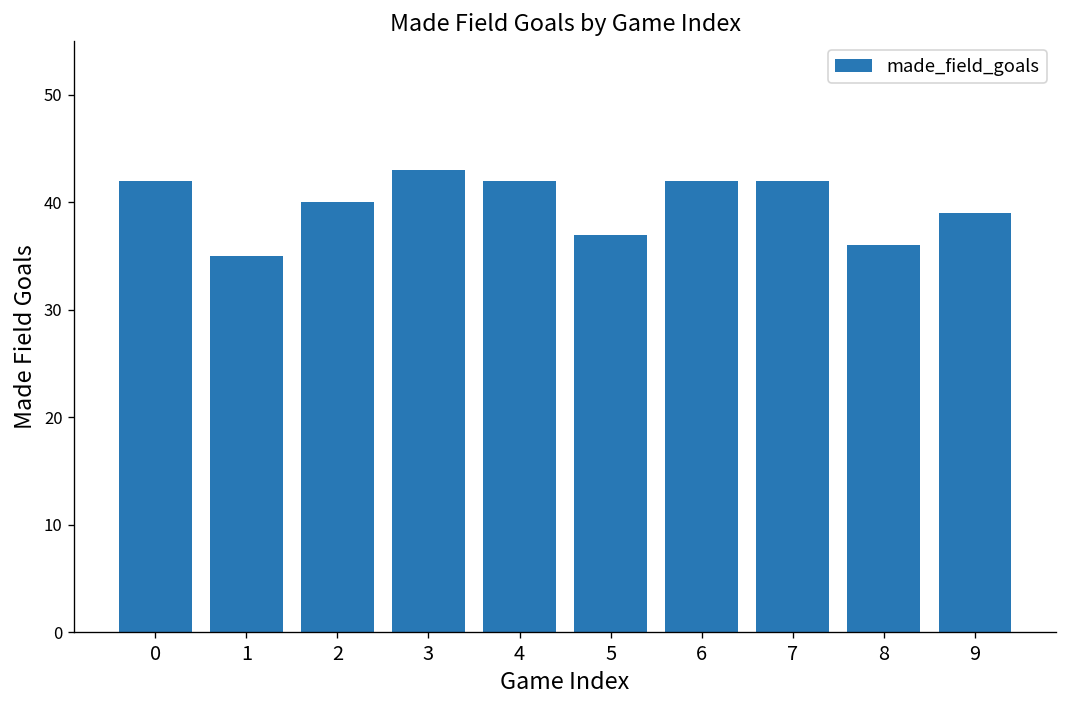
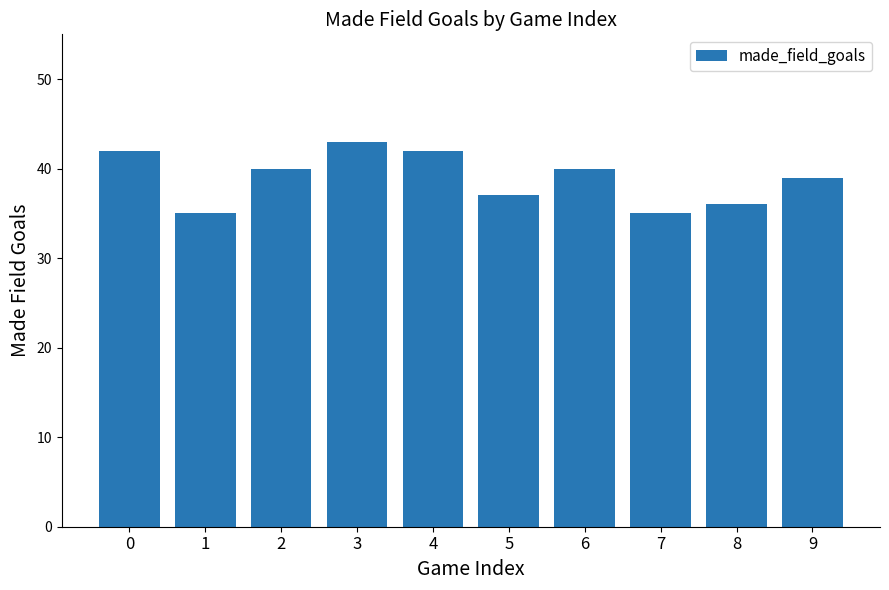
  {
    "0": 42,
    "1": 35,
    "2": 40,
    "3": 43,
    "4": 42,
    "5": 37,
-   "6": 42,
-   "7": 42,
+   "6": 40,
+   "7": 35,
    "8": 36,
    "9": 39
  }
